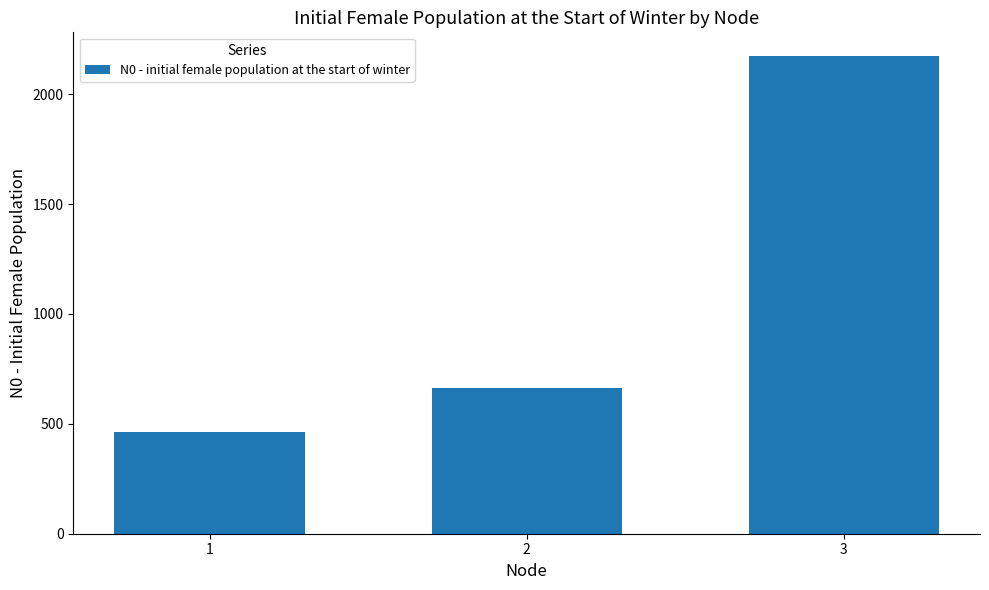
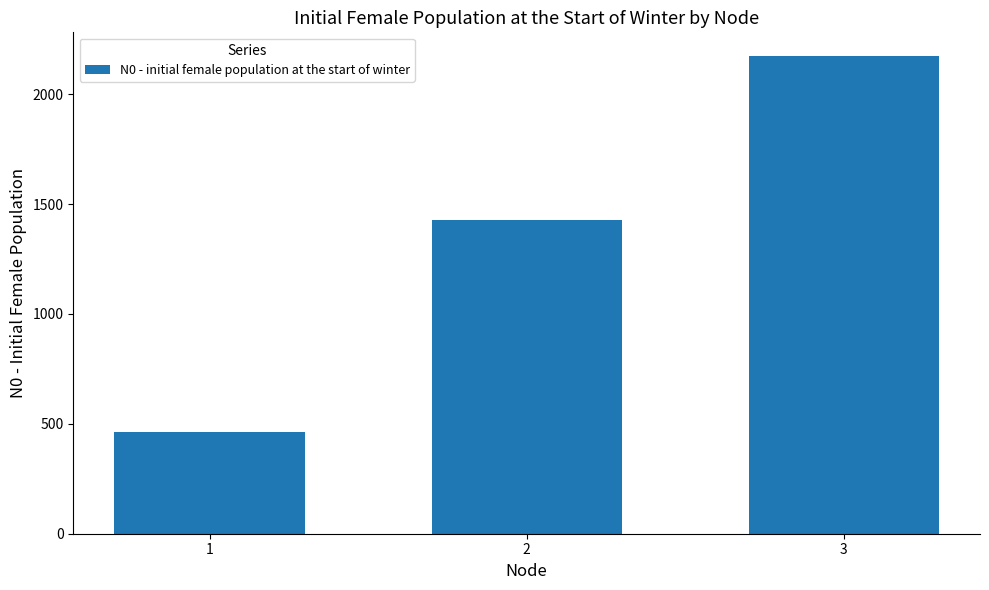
  {
    "1": 460,
-   "2": 660,
+   "2": 1430,
    "3": 2170
  }
